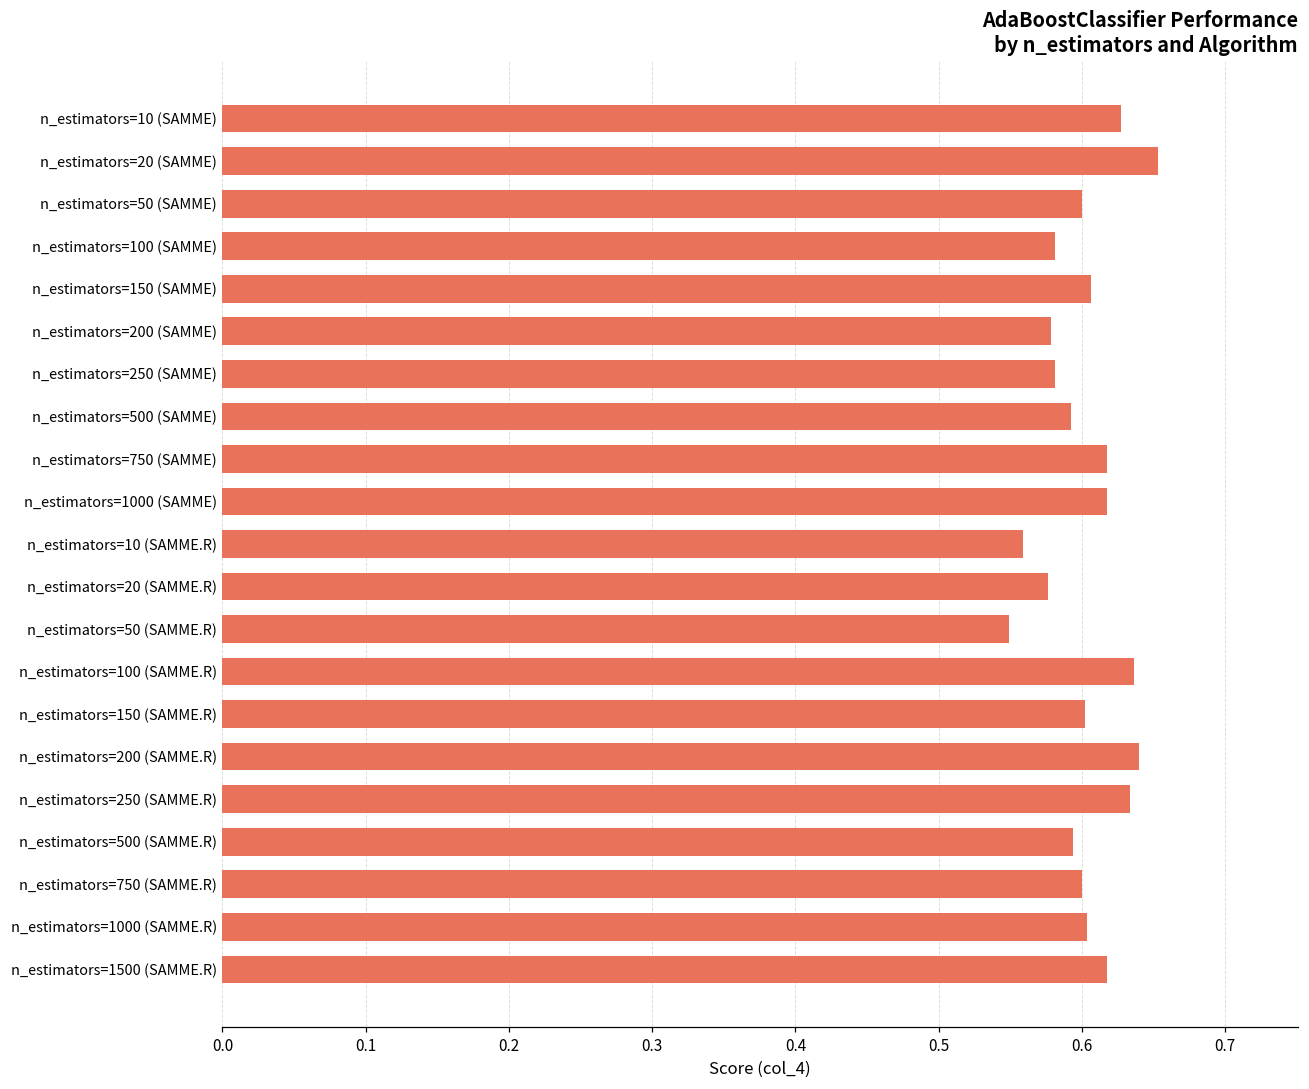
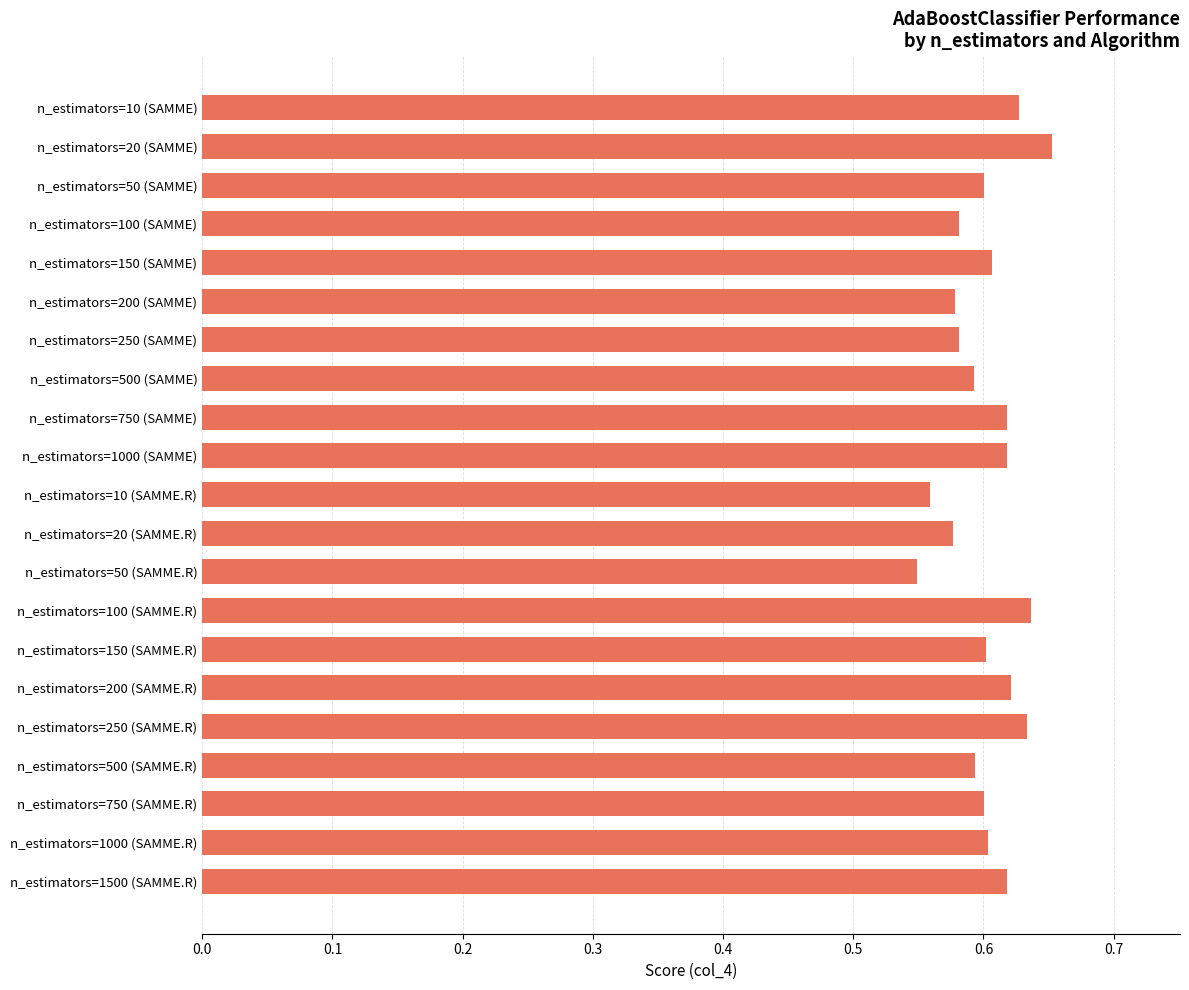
  {
    "n_estimators=10 (SAMME)": 0.628,
    "n_estimators=20 (SAMME)": 0.653,
    "n_estimators=50 (SAMME)": 0.600,
    "n_estimators=100 (SAMME)": 0.581,
    "n_estimators=150 (SAMME)": 0.607,
    "n_estimators=200 (SAMME)": 0.578,
    "n_estimators=250 (SAMME)": 0.581,
    "n_estimators=500 (SAMME)": 0.592,
    "n_estimators=750 (SAMME)": 0.618,
    "n_estimators=1000 (SAMME)": 0.618,
    "n_estimators=10 (SAMME.R)": 0.559,
    "n_estimators=20 (SAMME.R)": 0.576,
    "n_estimators=50 (SAMME.R)": 0.549,
    "n_estimators=100 (SAMME.R)": 0.636,
    "n_estimators=150 (SAMME.R)": 0.602,
-   "n_estimators=200 (SAMME.R)": 0.640,
+   "n_estimators=200 (SAMME.R)": 0.621,
    "n_estimators=250 (SAMME.R)": 0.634,
    "n_estimators=500 (SAMME.R)": 0.594,
    "n_estimators=750 (SAMME.R)": 0.600,
    "n_estimators=1000 (SAMME.R)": 0.604,
    "n_estimators=1500 (SAMME.R)": 0.618
  }
